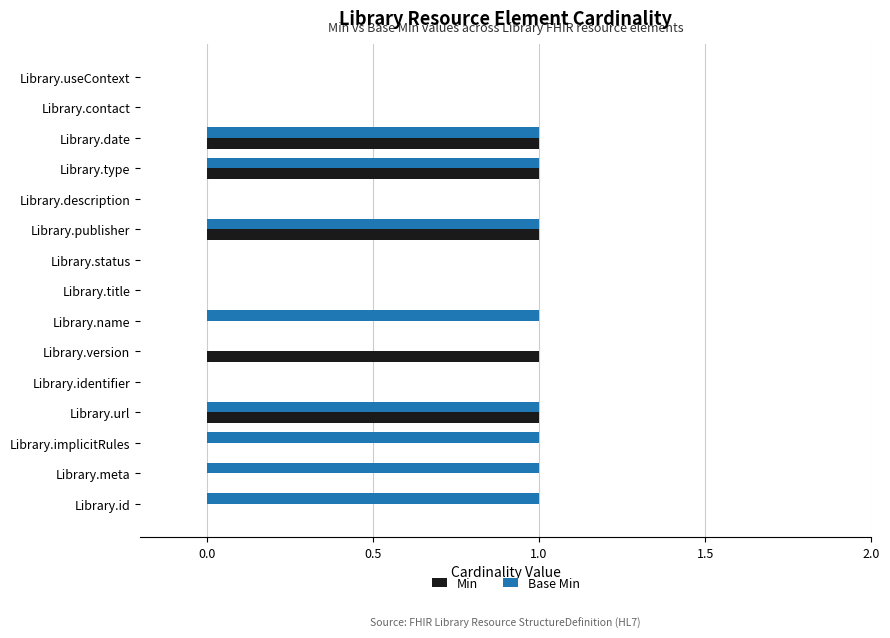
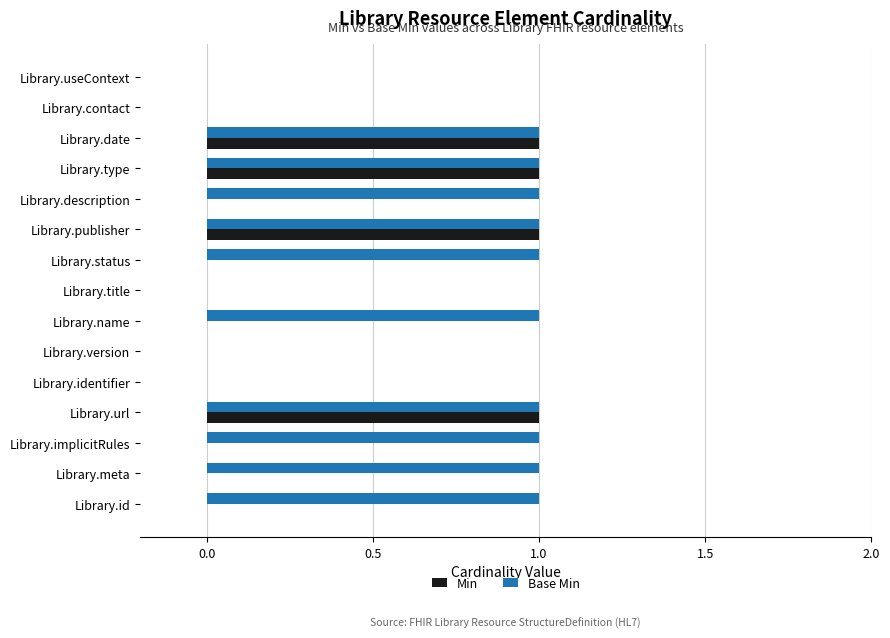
  {
    "Min": {
      "Library.useContext": 0,
      "Library.contact": 0,
      "Library.date": 1,
      "Library.type": 1,
      "Library.description": 0,
      "Library.publisher": 1,
      "Library.status": 0,
      "Library.title": 0,
      "Library.name": 0,
-     "Library.version": 1,
+     "Library.version": 0,
      "Library.identifier": 0,
      "Library.url": 1,
      "Library.implicitRules": 0,
      "Library.meta": 0,
      "Library.id": 0
    },
    "Base Min": {
      "Library.useContext": 0,
      "Library.contact": 0,
      "Library.date": 1,
      "Library.type": 1,
-     "Library.description": 0,
+     "Library.description": 1,
      "Library.publisher": 1,
-     "Library.status": 0,
+     "Library.status": 1,
      "Library.title": 0,
      "Library.name": 1,
      "Library.version": 0,
      "Library.identifier": 0,
      "Library.url": 1,
      "Library.implicitRules": 1,
      "Library.meta": 1,
      "Library.id": 1
    }
  }
